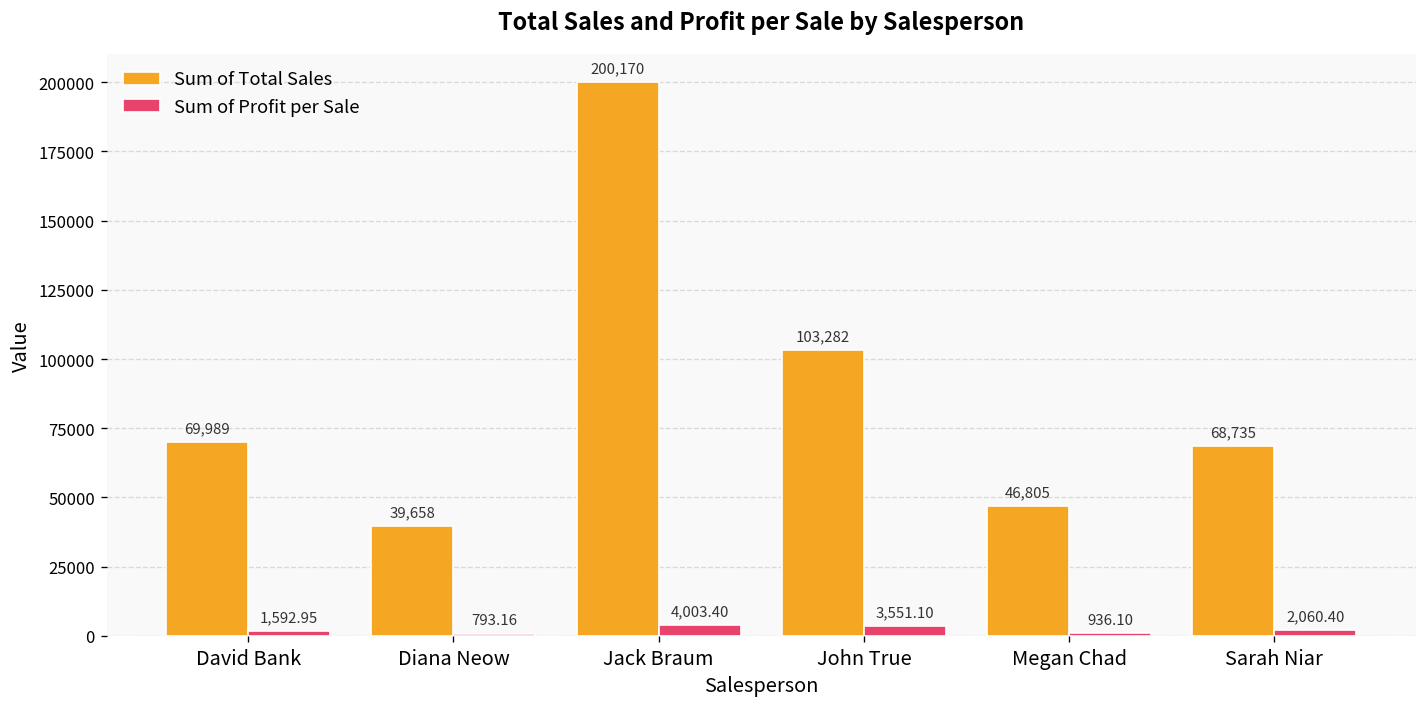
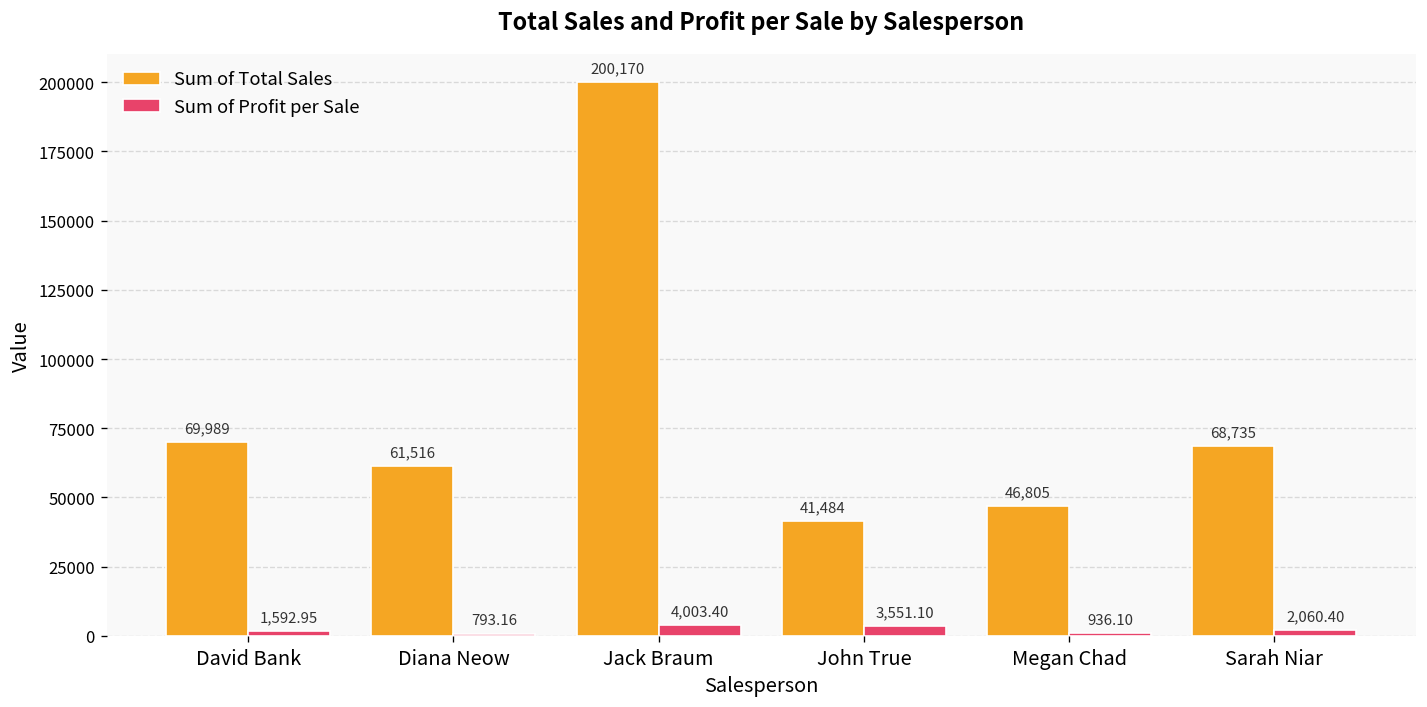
  {
    "Sum of Total Sales": {
      "David Bank": "69,989",
-     "Diana Neow": "39,658",
+     "Diana Neow": "61,516",
      "Jack Braum": "200,170",
-     "John True": "103,282",
+     "John True": "41,484",
      "Megan Chad": "46,805",
      "Sarah Niar": "68,735"
    },
    "Sum of Profit per Sale": {
      "David Bank": "1,592.95",
      "Diana Neow": "793.16",
      "Jack Braum": "4,003.40",
      "John True": "3,551.10",
      "Megan Chad": "936.10",
      "Sarah Niar": "2,060.40"
    }
  }
